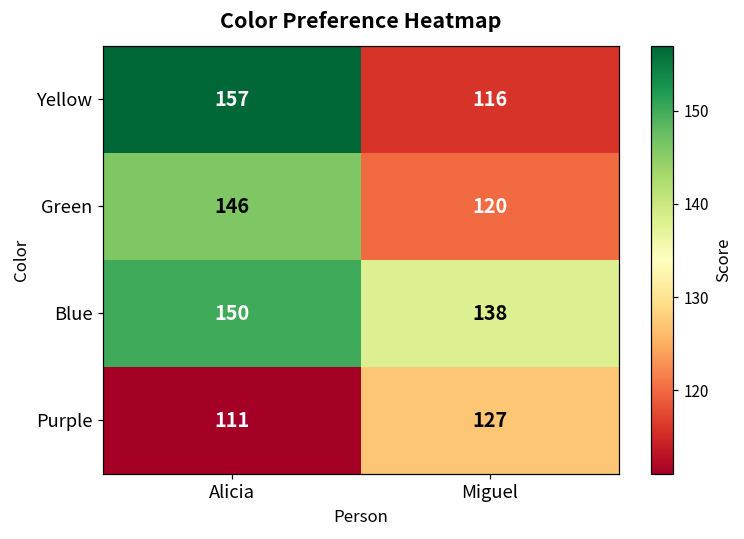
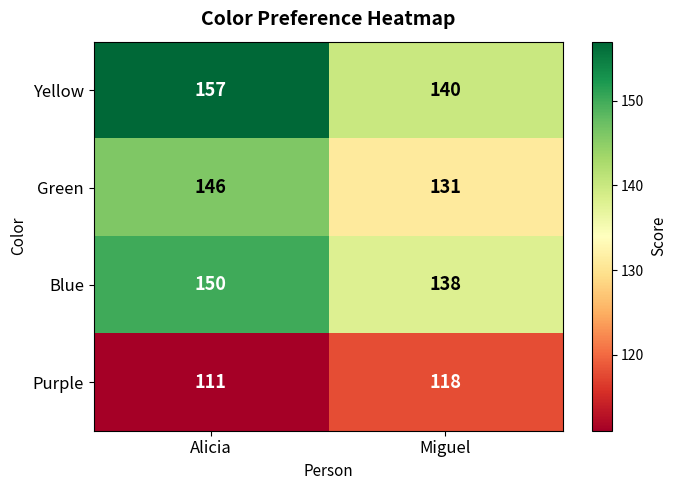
  {
    "Yellow": {
      "Alicia": 157,
-     "Miguel": 116
+     "Miguel": 140
    },
    "Green": {
      "Alicia": 146,
-     "Miguel": 120
+     "Miguel": 131
    },
    "Blue": {
      "Alicia": 150,
      "Miguel": 138
    },
    "Purple": {
      "Alicia": 111,
-     "Miguel": 127
+     "Miguel": 118
    }
  }
